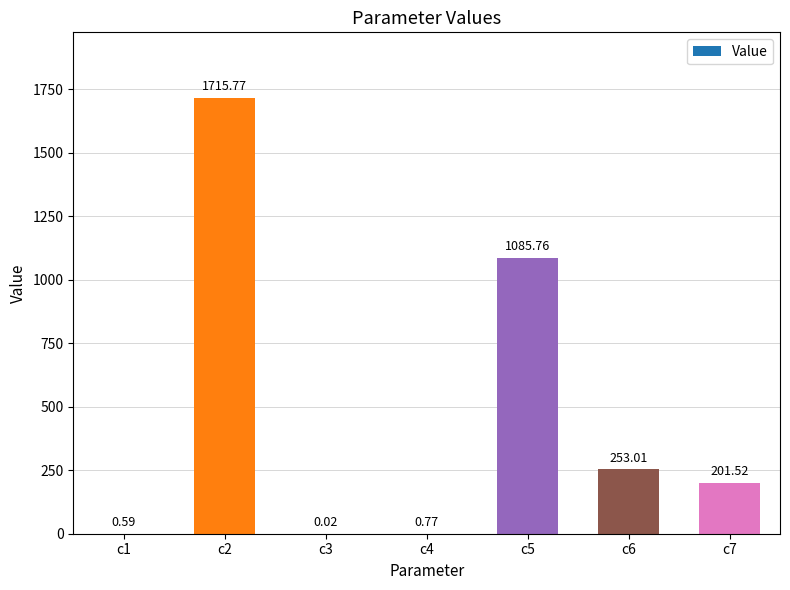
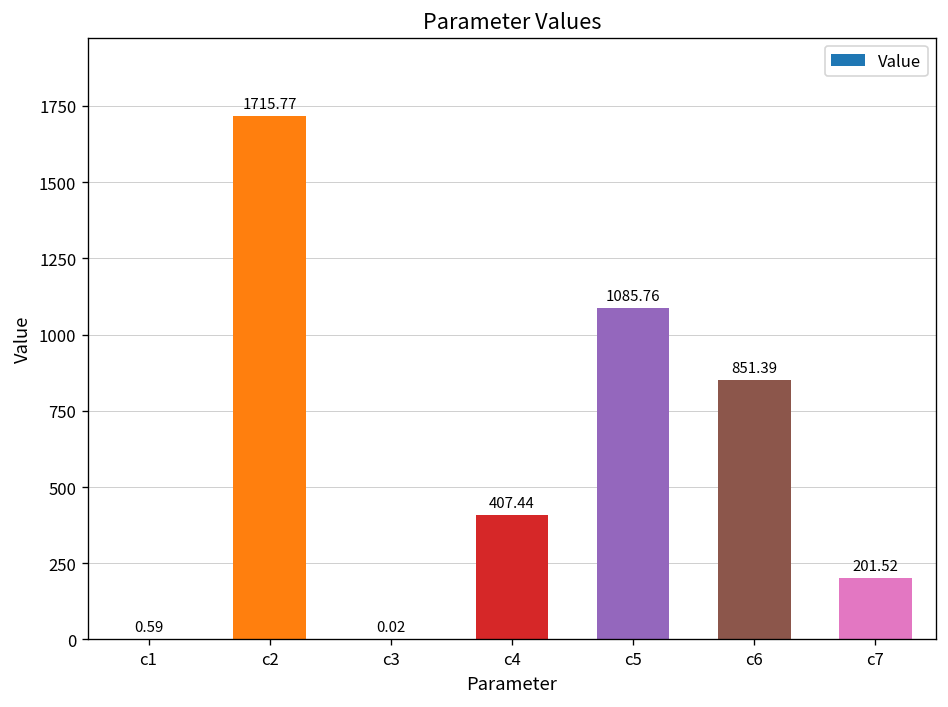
  {
    "c1": 0.59,
    "c2": 1715.77,
    "c3": 0.02,
-   "c4": 0.77,
+   "c4": 407.44,
    "c5": 1085.76,
-   "c6": 253.01,
+   "c6": 851.39,
    "c7": 201.52
  }
